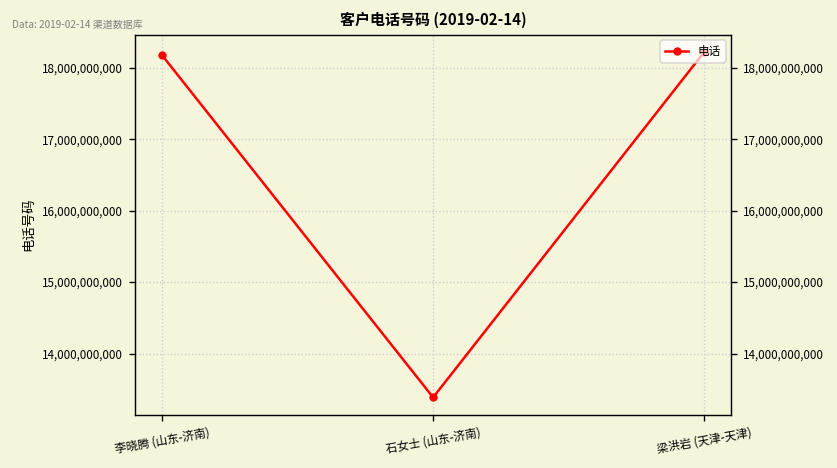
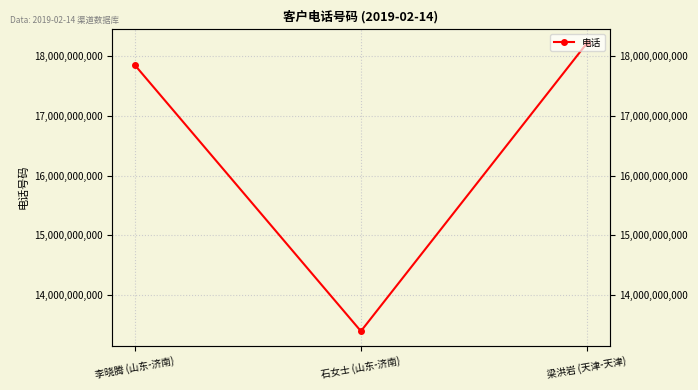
  {
-   "李晓腾 (山东-济南)": "18,200,000,000",
+   "李晓腾 (山东-济南)": "17,900,000,000",
    "石女士 (山东-济南)": "13,400,000,000"
  }
